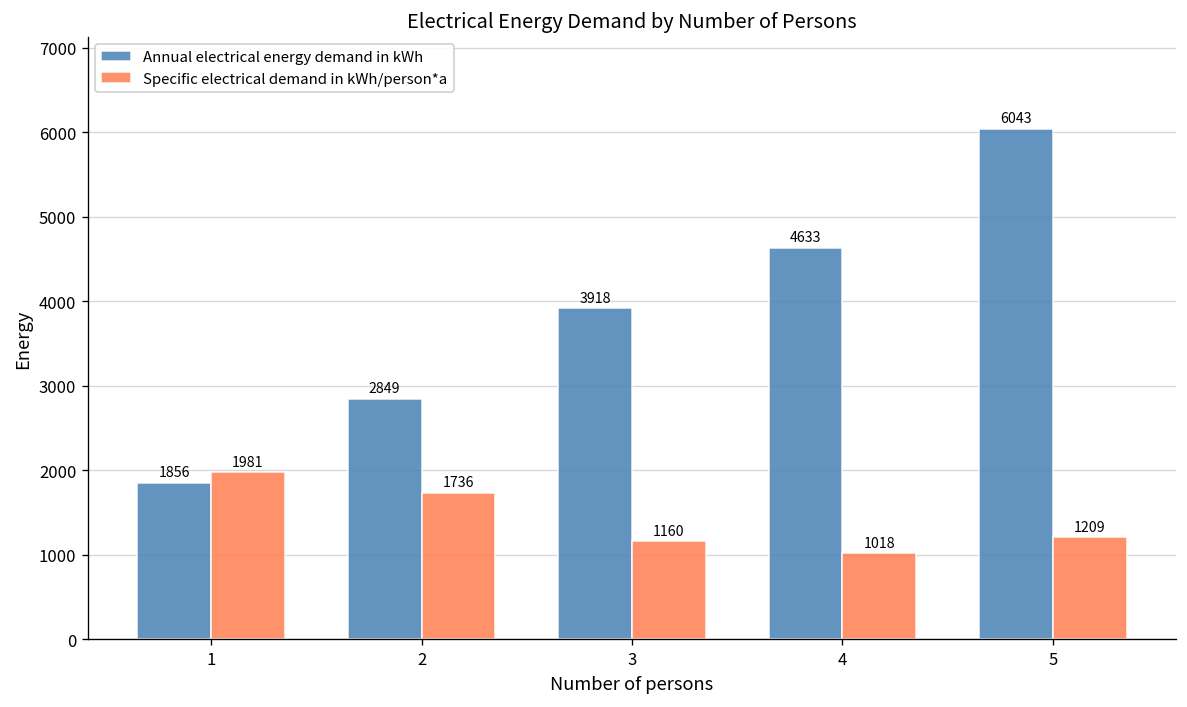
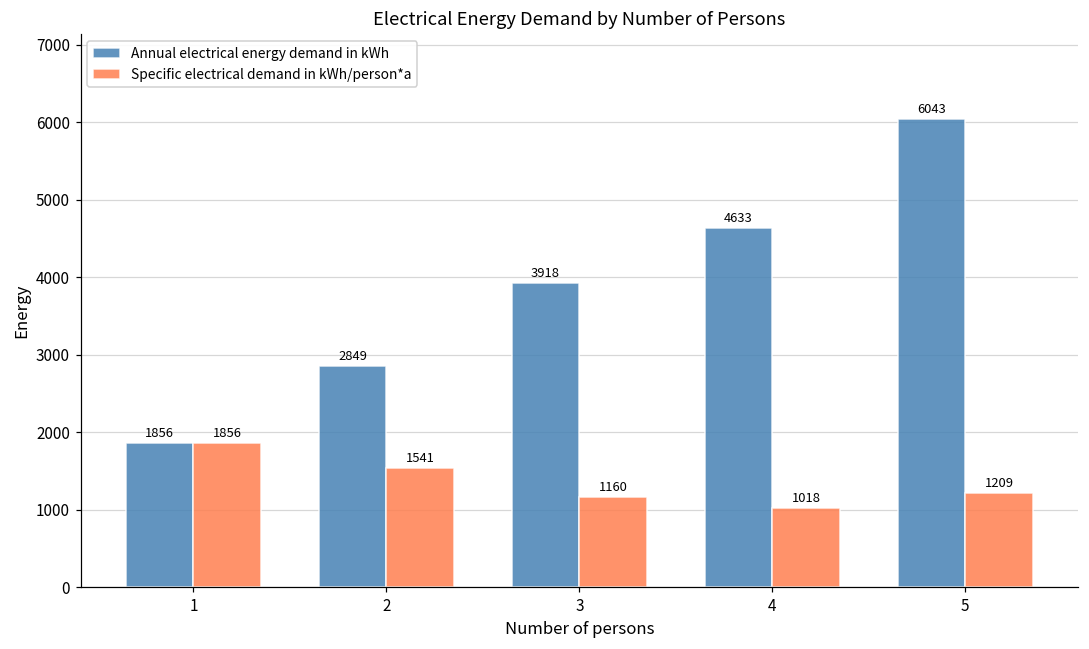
  {
    "Annual electrical energy demand in kWh": {
      "1": 1856,
      "2": 2849,
      "3": 3918,
      "4": 4633,
      "5": 6043
    },
    "Specific electrical demand in kWh/person*a": {
-     "1": 1981,
-     "2": 1736,
+     "1": 1856,
+     "2": 1541,
      "3": 1160,
      "4": 1018,
      "5": 1209
    }
  }
